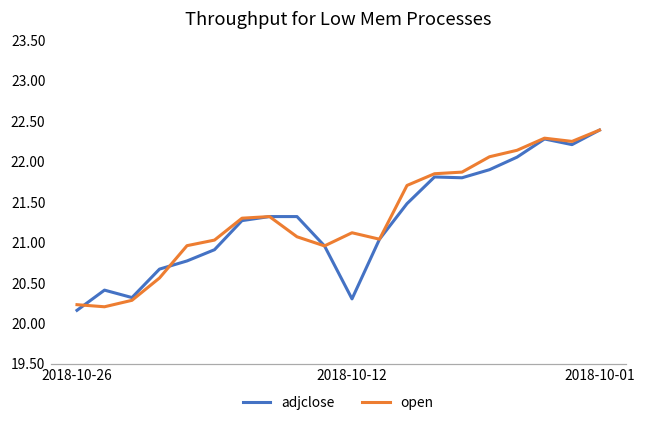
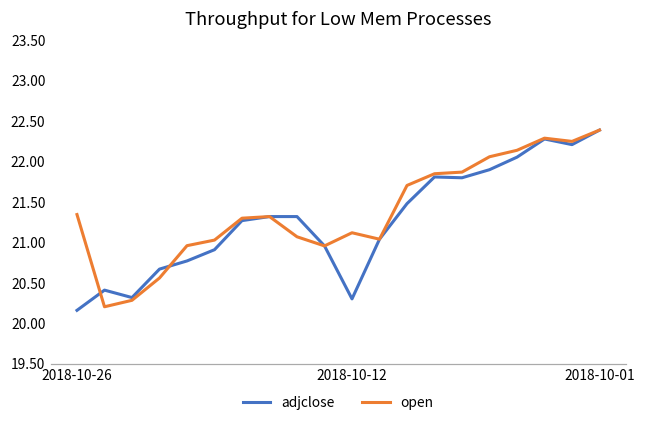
  {
    "adjclose": {
      "2018-10-26": 20.2,
      "2018-10-12": 20.3
    },
    "open": {
-     "2018-10-26": 20.2,
+     "2018-10-26": 21.3,
      "2018-10-12": 21.1
    }
  }
